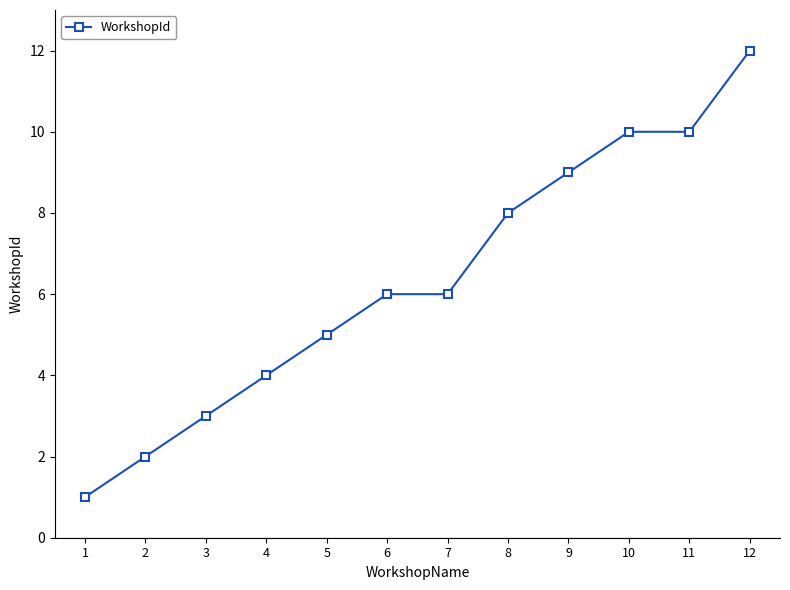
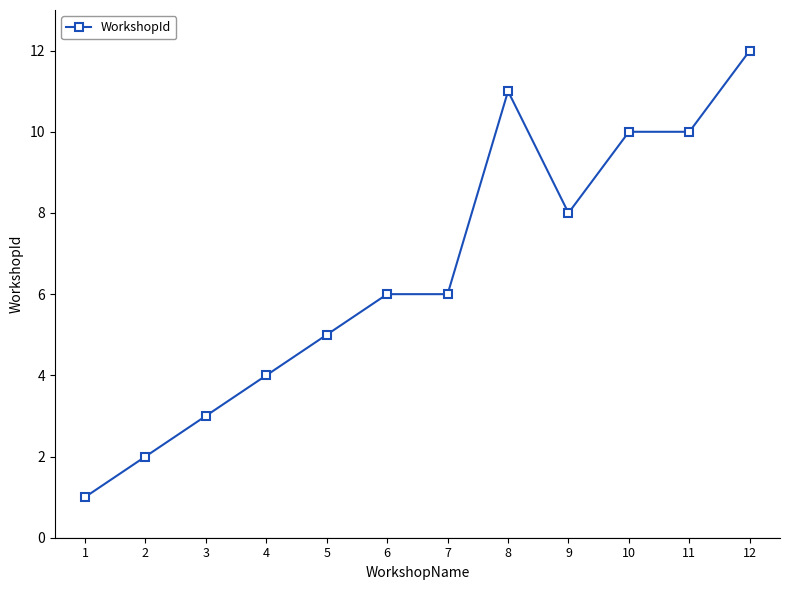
  {
    "1": 1,
    "2": 2,
    "3": 3,
    "4": 4,
    "5": 5,
    "6": 6,
    "7": 6,
-   "8": 8,
-   "9": 9,
+   "8": 11,
+   "9": 8,
    "10": 10,
    "11": 10,
    "12": 12
  }
